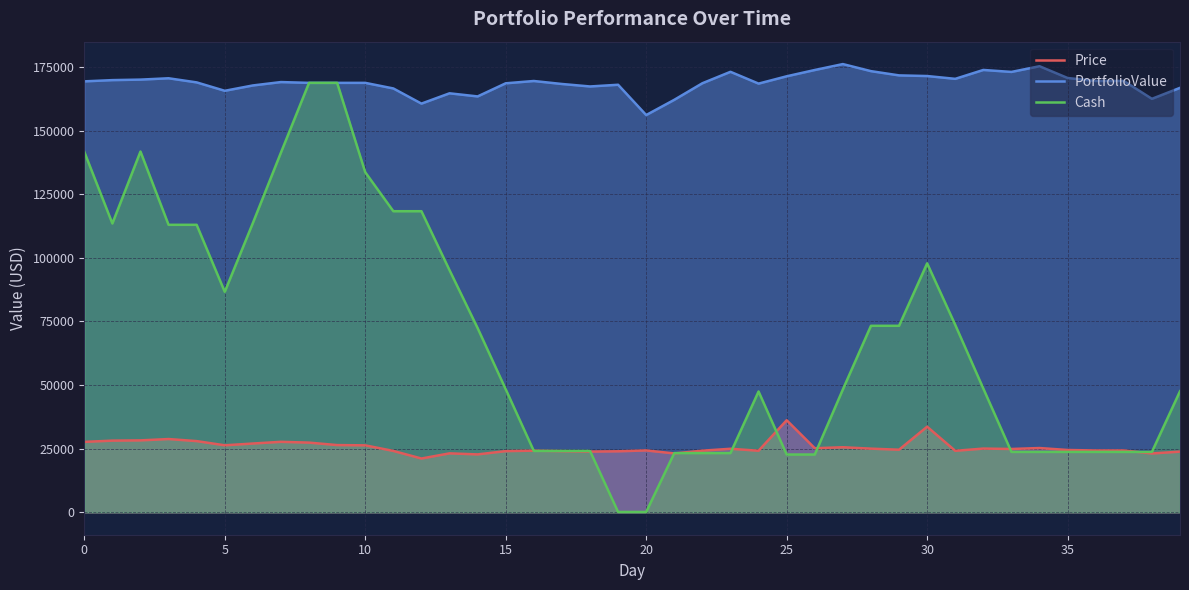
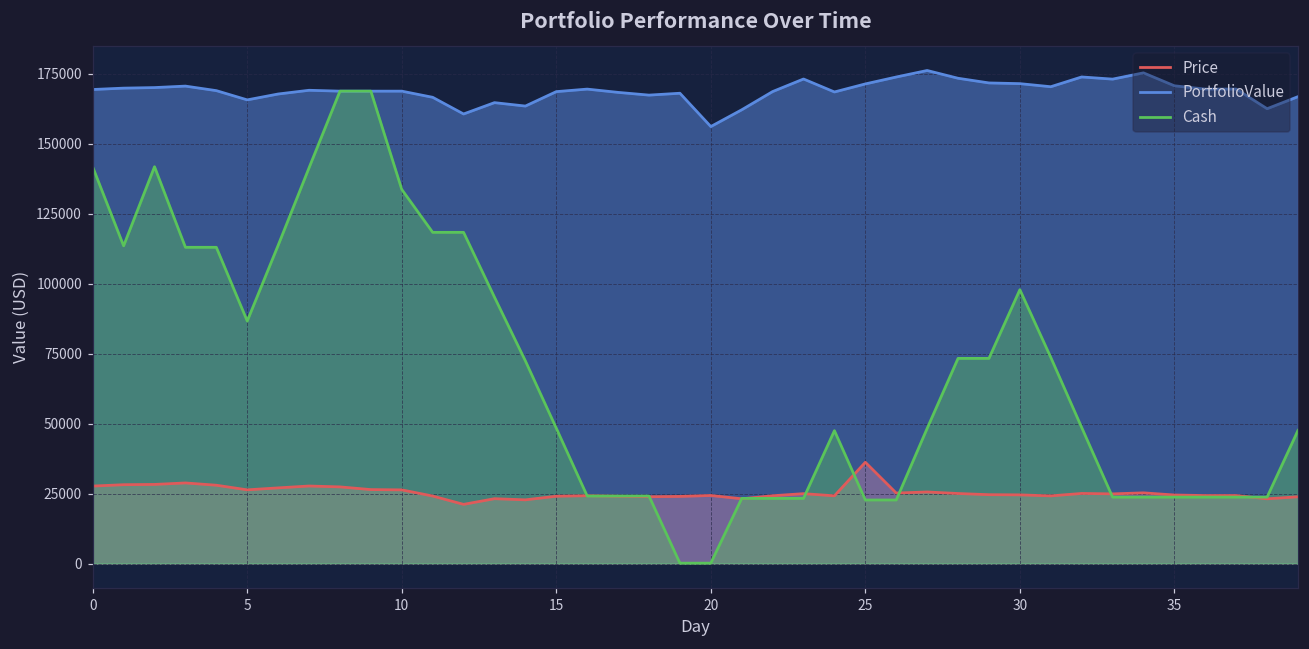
  {
    "Price": {
      "0": 28000,
      "5": 26000,
      "10": 26000,
      "15": 24000,
      "20": 24000,
      "25": 36000,
-     "30": 34000
+     "30": 25000
    },
    "PortfolioValue": {
      "0": 169000,
      "5": 166000,
      "10": 169000,
      "15": 169000,
      "20": 156000,
      "25": 171000,
      "30": 171000
    },
    "Cash": {
      "0": 142000,
      "5": 87000,
      "10": 134000,
      "15": 48000,
      "20": 0,
      "25": 23000,
      "30": 98000
    }
  }
